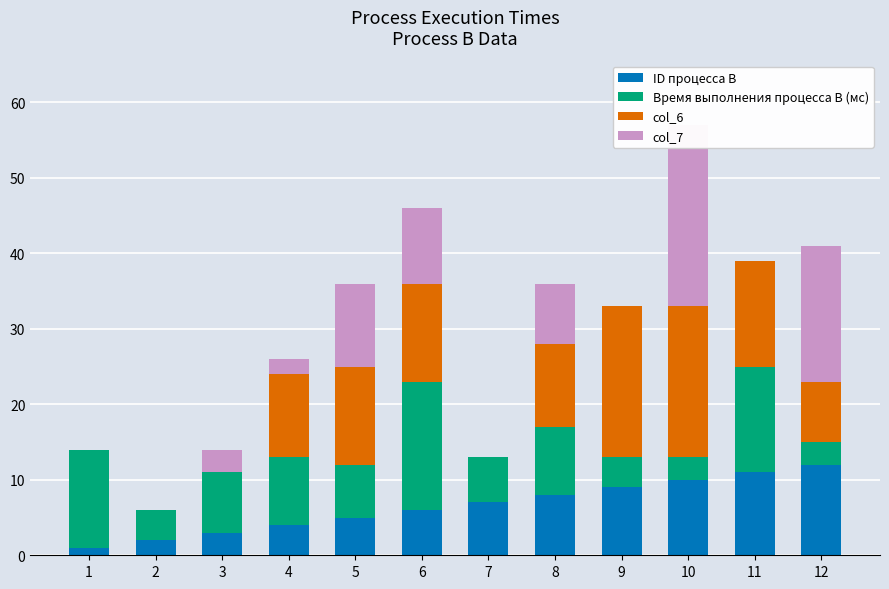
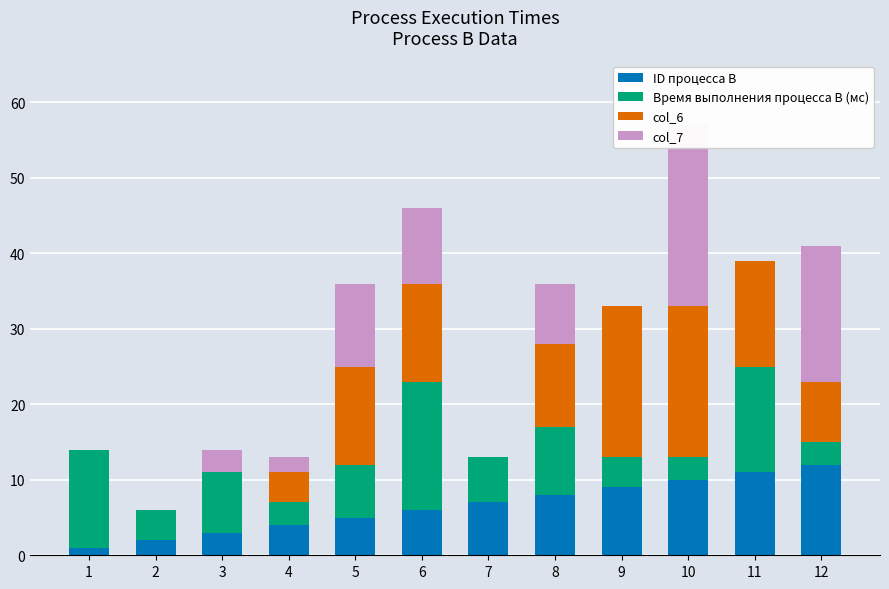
  {
    "ID процесса B": {
      "1": 1,
      "2": 2,
      "3": 3,
      "4": 4,
      "5": 5,
      "6": 6,
      "7": 7,
      "8": 8,
      "9": 9,
      "10": 10,
      "11": 11,
      "12": 12
    },
    "Время выполнения процесса B (мс)": {
      "1": 13,
      "2": 4,
      "3": 8,
-     "4": 9,
+     "4": 3,
      "5": 7,
      "6": 17,
      "7": 6,
      "8": 9,
      "9": 4,
      "10": 3,
      "11": 14,
      "12": 3
    },
    "col_6": {
      "1": 0,
      "2": 0,
      "3": 0,
-     "4": 11,
+     "4": 4,
      "5": 13,
      "6": 13,
      "7": 0,
      "8": 11,
      "9": 20,
      "10": 20,
      "11": 14,
      "12": 8
    },
    "col_7": {
      "1": 0,
      "2": 0,
      "3": 3,
      "4": 2,
      "5": 11,
      "6": 10,
      "7": 0,
      "8": 8,
      "9": 0,
      "11": 0,
      "12": 18
    }
  }
